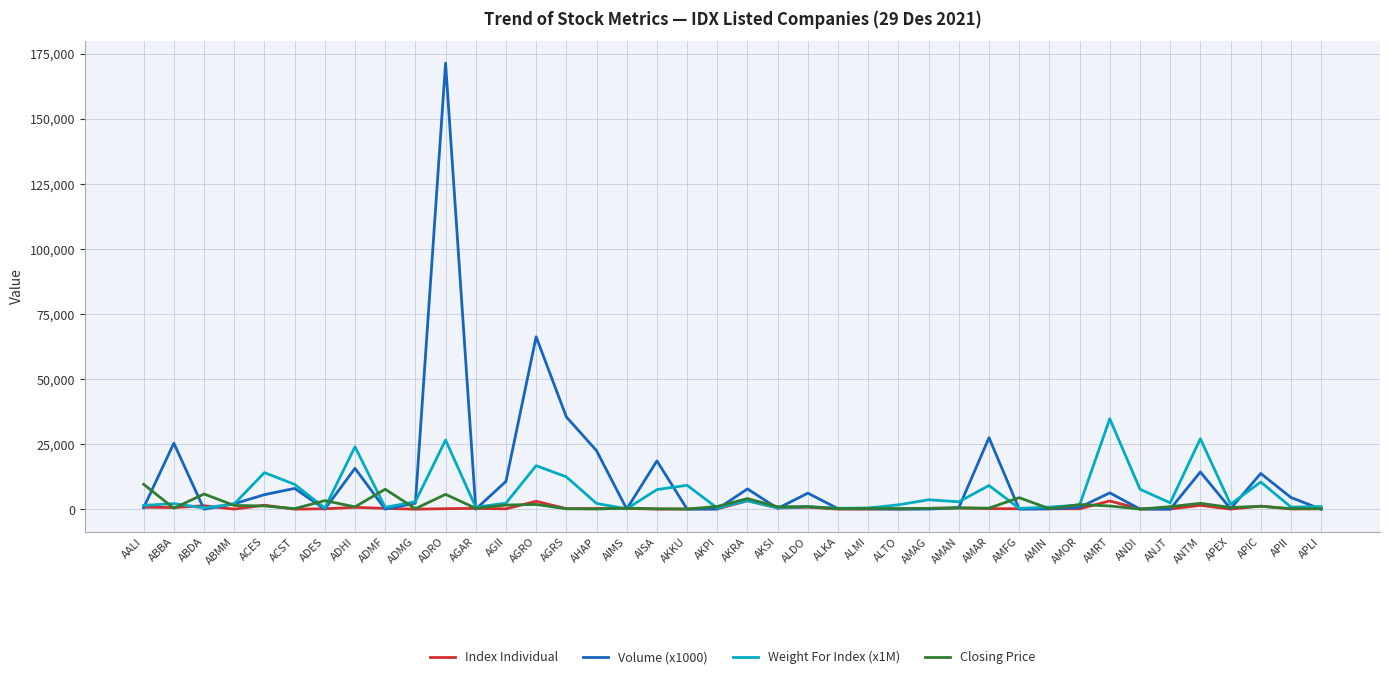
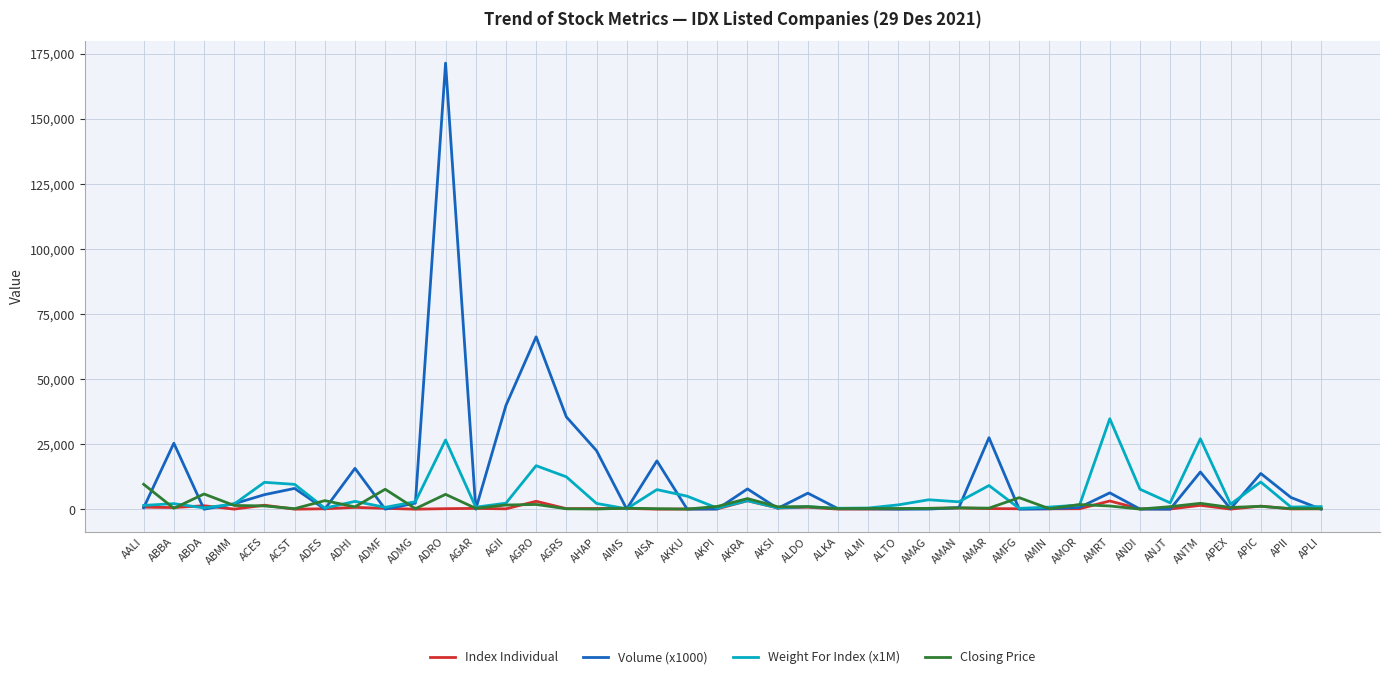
  {
    "Index Individual": {
      "ABMM": "0",
      "ADRO": "0",
      "AGII": "0",
      "AGRO": "3,000",
      "AMRT": "3,000"
    },
    "Volume (x1000)": {
      "ABBA": "25,000",
      "ACES": "6,000",
      "ACST": "8,000",
      "ADHI": "16,000",
      "ADRO": "171,000",
-     "AGII": "11,000",
+     "AGII": "40,000",
      "AGRO": "66,000",
      "AGRS": "35,000",
      "AHAP": "22,000",
      "AISA": "19,000",
      "AKRA": "8,000",
      "ALDO": "6,000",
      "AMAR": "27,000",
      "AMRT": "6,000",
      "ANTM": "14,000",
      "APIC": "14,000",
      "APII": "5,000"
    },
    "Weight For Index (x1M)": {
      "ABBA": "2,000",
-     "ACES": "14,000",
+     "ACES": "10,000",
      "ACST": "10,000",
-     "ADHI": "24,000",
+     "ADHI": "3,000",
      "ADRO": "27,000",
      "AGRO": "17,000",
      "AGRS": "12,000",
      "AHAP": "2,000",
      "AISA": "8,000",
-     "AKKU": "9,000",
+     "AKKU": "5,000",
      "ALTO": "2,000",
      "AMAG": "4,000",
      "AMAN": "3,000",
      "AMAR": "9,000",
      "AMRT": "35,000",
      "ANDI": "8,000",
      "ANJT": "2,000",
      "ANTM": "27,000",
      "APEX": "2,000",
      "APIC": "10,000"
    },
    "Closing Price": {
      "AALI": "10,000",
      "ABDA": "6,000",
      "ADES": "3,000",
      "ADMF": "8,000",
      "ADRO": "6,000",
      "AGRO": "2,000",
      "AMFG": "4,000",
      "AMRT": "1,000"
    }
  }
